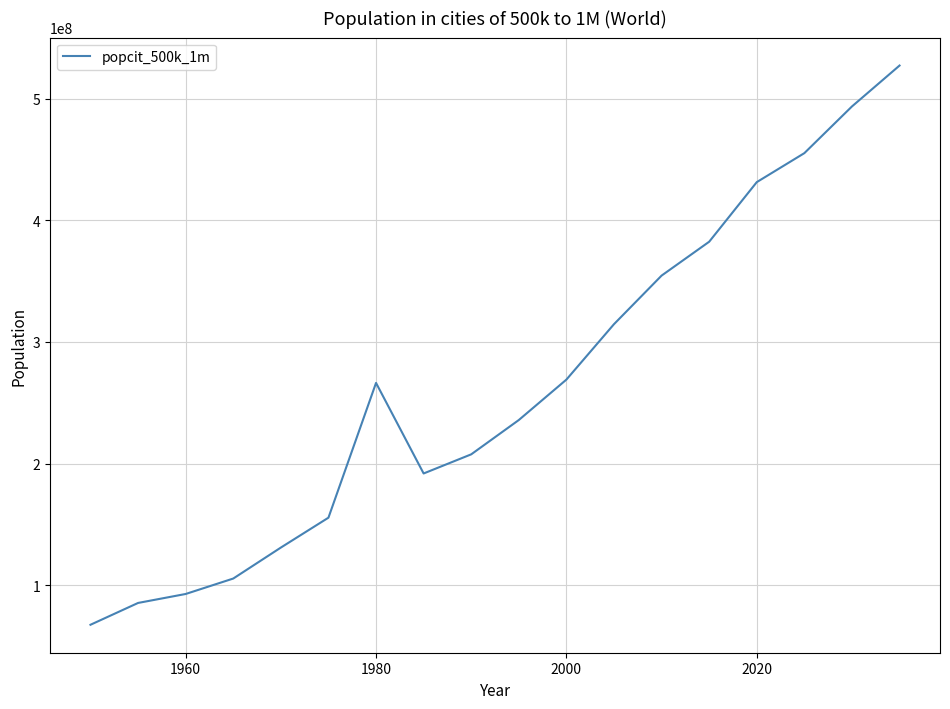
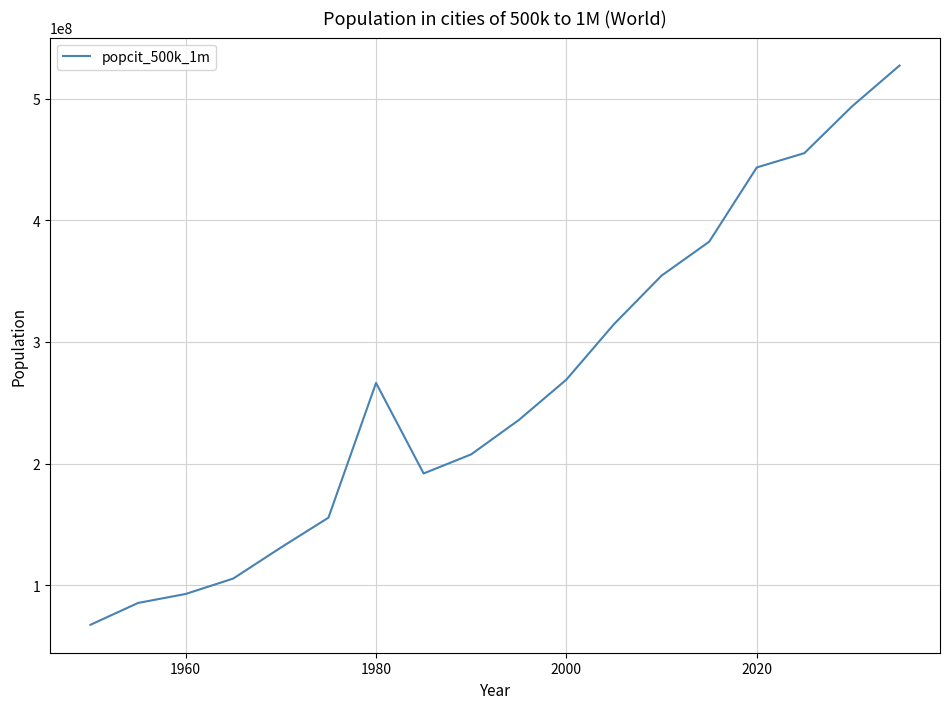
  {
    "1960": 93000000,
    "1980": 266000000,
    "2000": 269000000,
-   "2020": 431000000
+   "2020": 443000000
  }
